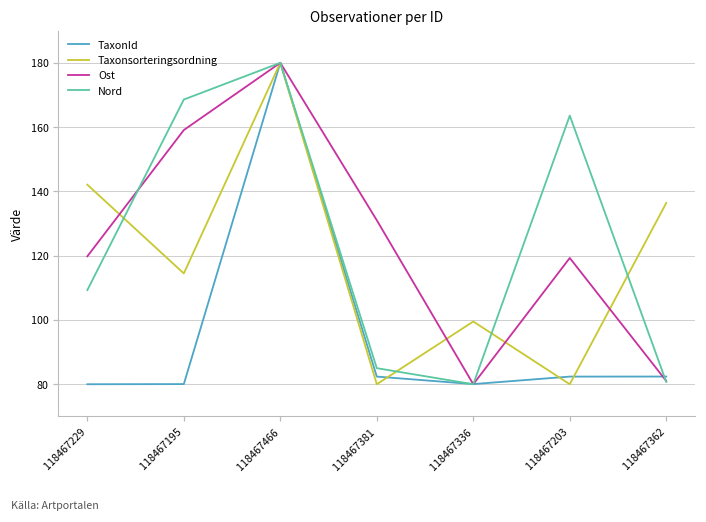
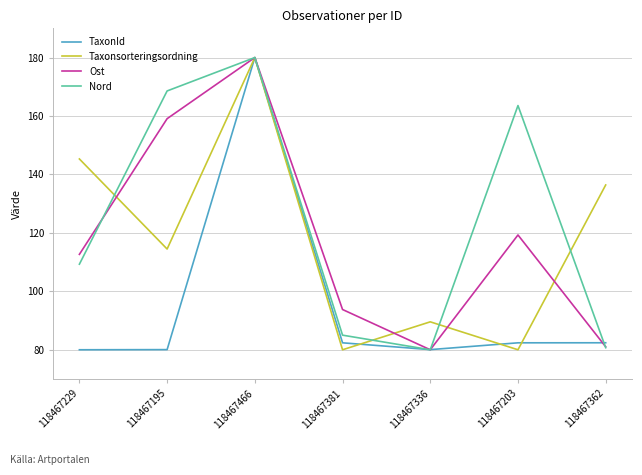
  {
    "Taxonsorteringsordning": {
-     "118467229": 142,
+     "118467229": 145,
      "118467195": 114,
      "118467381": 80,
-     "118467336": 100,
+     "118467336": 90,
      "118467203": 80,
      "118467362": 136
    },
    "Ost": {
-     "118467229": 120,
+     "118467229": 113,
      "118467195": 159,
-     "118467381": 131,
+     "118467381": 94,
      "118467203": 119
    }
  }
